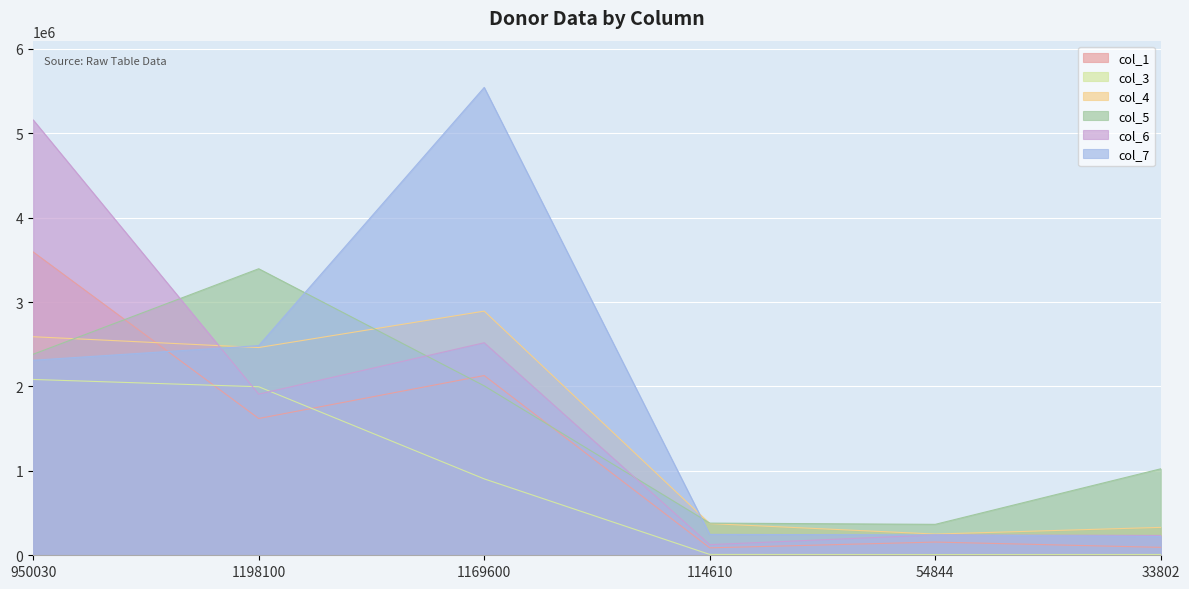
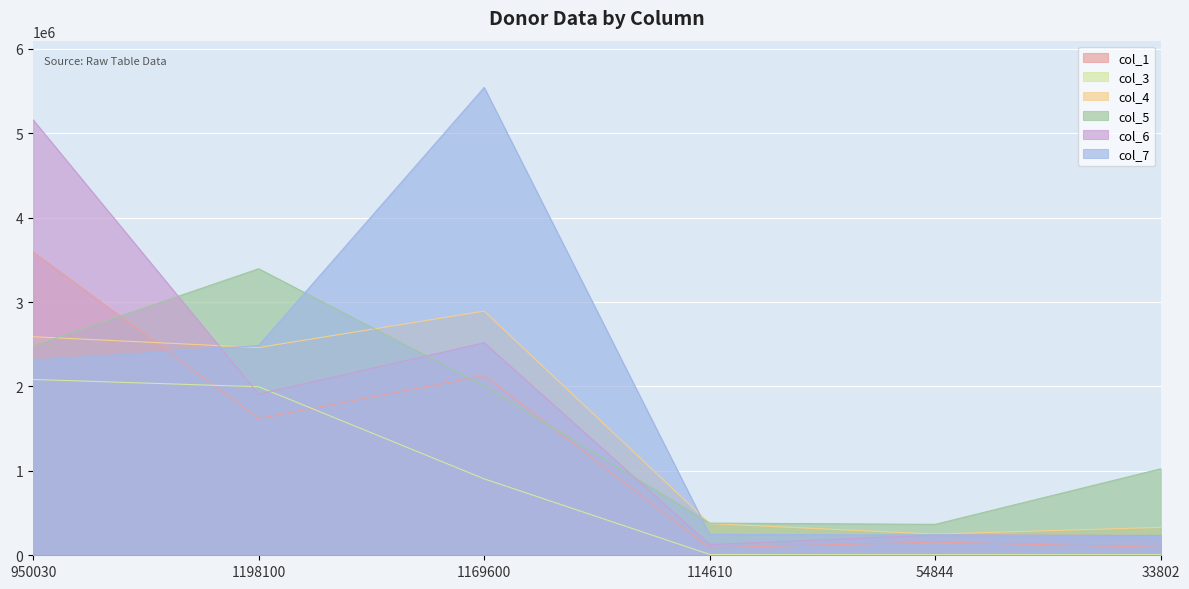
  {
    "col_5": {
-     "950030": 2400000,
+     "950030": 2500000,
      "1198100": 3400000,
      "1169600": 2000000,
      "54844": 400000,
      "33802": 1000000
    }
  }
